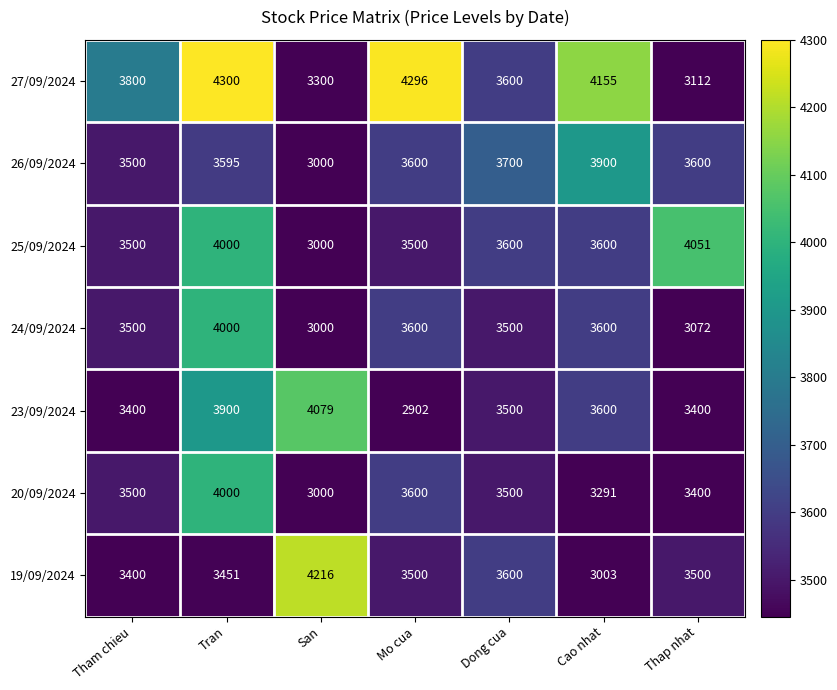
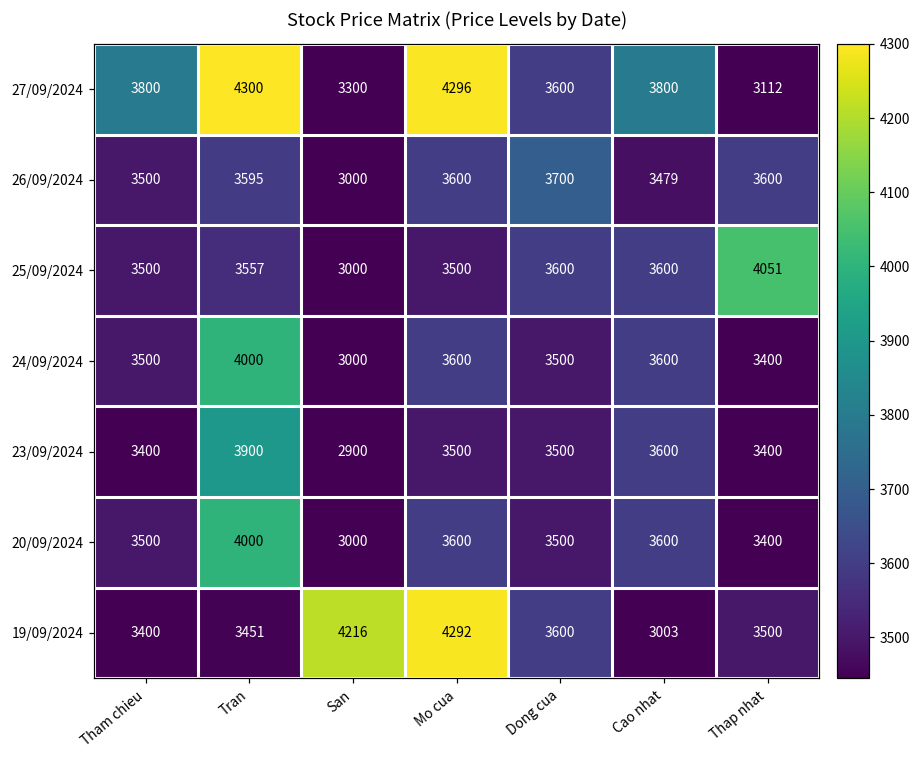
  {
    "27/09/2024": {
      "Tham chieu": 3800,
      "Tran": 4300,
      "San": 3300,
      "Mo cua": 4296,
      "Dong cua": 3600,
-     "Cao nhat": 4155,
+     "Cao nhat": 3800,
      "Thap nhat": 3112
    },
    "26/09/2024": {
      "Tham chieu": 3500,
      "Tran": 3595,
      "San": 3000,
      "Mo cua": 3600,
      "Dong cua": 3700,
-     "Cao nhat": 3900,
+     "Cao nhat": 3479,
      "Thap nhat": 3600
    },
    "25/09/2024": {
      "Tham chieu": 3500,
-     "Tran": 4000,
+     "Tran": 3557,
      "San": 3000,
      "Mo cua": 3500,
      "Dong cua": 3600,
      "Cao nhat": 3600,
      "Thap nhat": 4051
    },
    "24/09/2024": {
      "Tham chieu": 3500,
      "Tran": 4000,
      "San": 3000,
      "Mo cua": 3600,
      "Dong cua": 3500,
      "Cao nhat": 3600,
-     "Thap nhat": 3072
+     "Thap nhat": 3400
    },
    "23/09/2024": {
      "Tham chieu": 3400,
      "Tran": 3900,
-     "San": 4079,
-     "Mo cua": 2902,
+     "San": 2900,
+     "Mo cua": 3500,
      "Dong cua": 3500,
      "Cao nhat": 3600,
      "Thap nhat": 3400
    },
    "20/09/2024": {
      "Tham chieu": 3500,
      "Tran": 4000,
      "San": 3000,
      "Mo cua": 3600,
      "Dong cua": 3500,
-     "Cao nhat": 3291,
+     "Cao nhat": 3600,
      "Thap nhat": 3400
    },
    "19/09/2024": {
      "Tham chieu": 3400,
      "Tran": 3451,
      "San": 4216,
-     "Mo cua": 3500,
+     "Mo cua": 4292,
      "Dong cua": 3600,
      "Cao nhat": 3003,
      "Thap nhat": 3500
    }
  }
